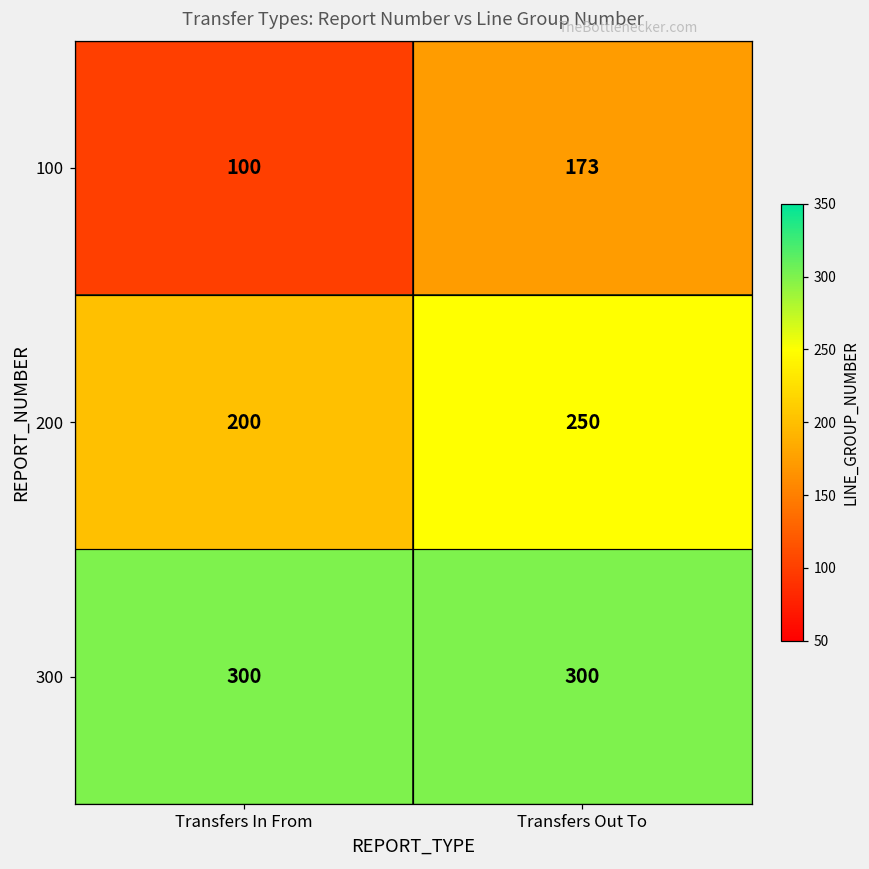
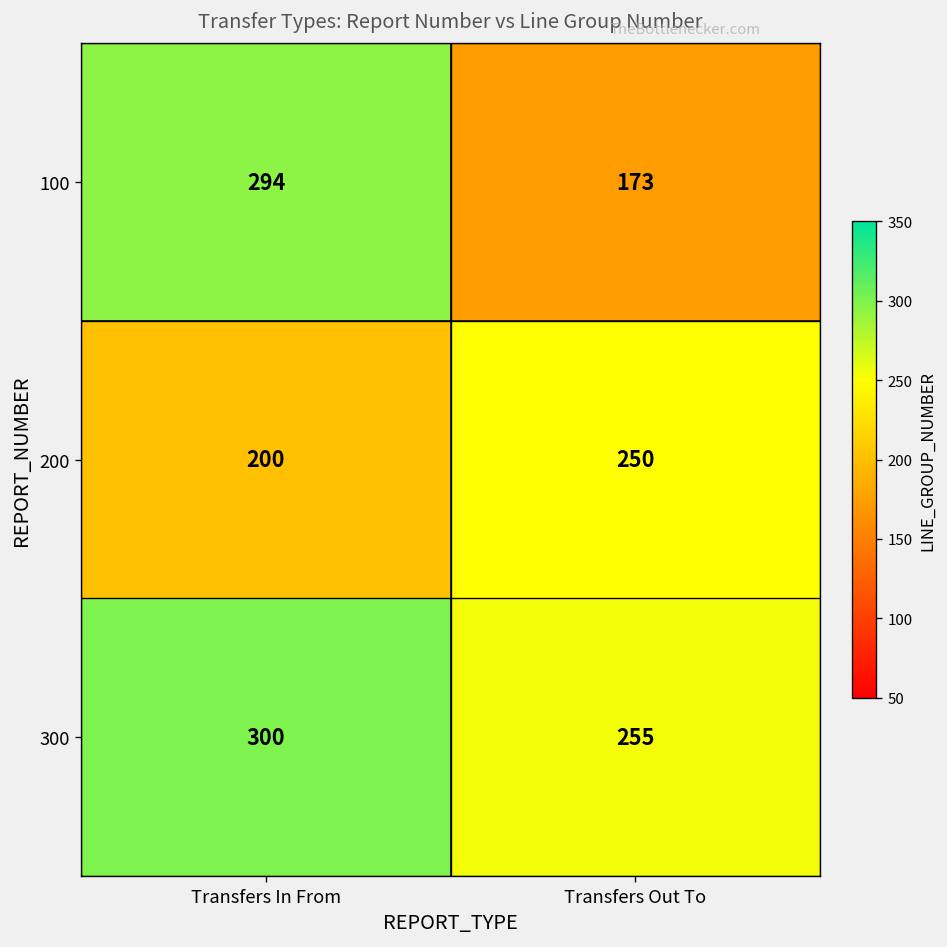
  {
    "100": {
-     "Transfers In From": 100,
+     "Transfers In From": 294,
      "Transfers Out To": 173
    },
    "200": {
      "Transfers In From": 200,
      "Transfers Out To": 250
    },
    "300": {
      "Transfers In From": 300,
-     "Transfers Out To": 300
+     "Transfers Out To": 255
    }
  }
